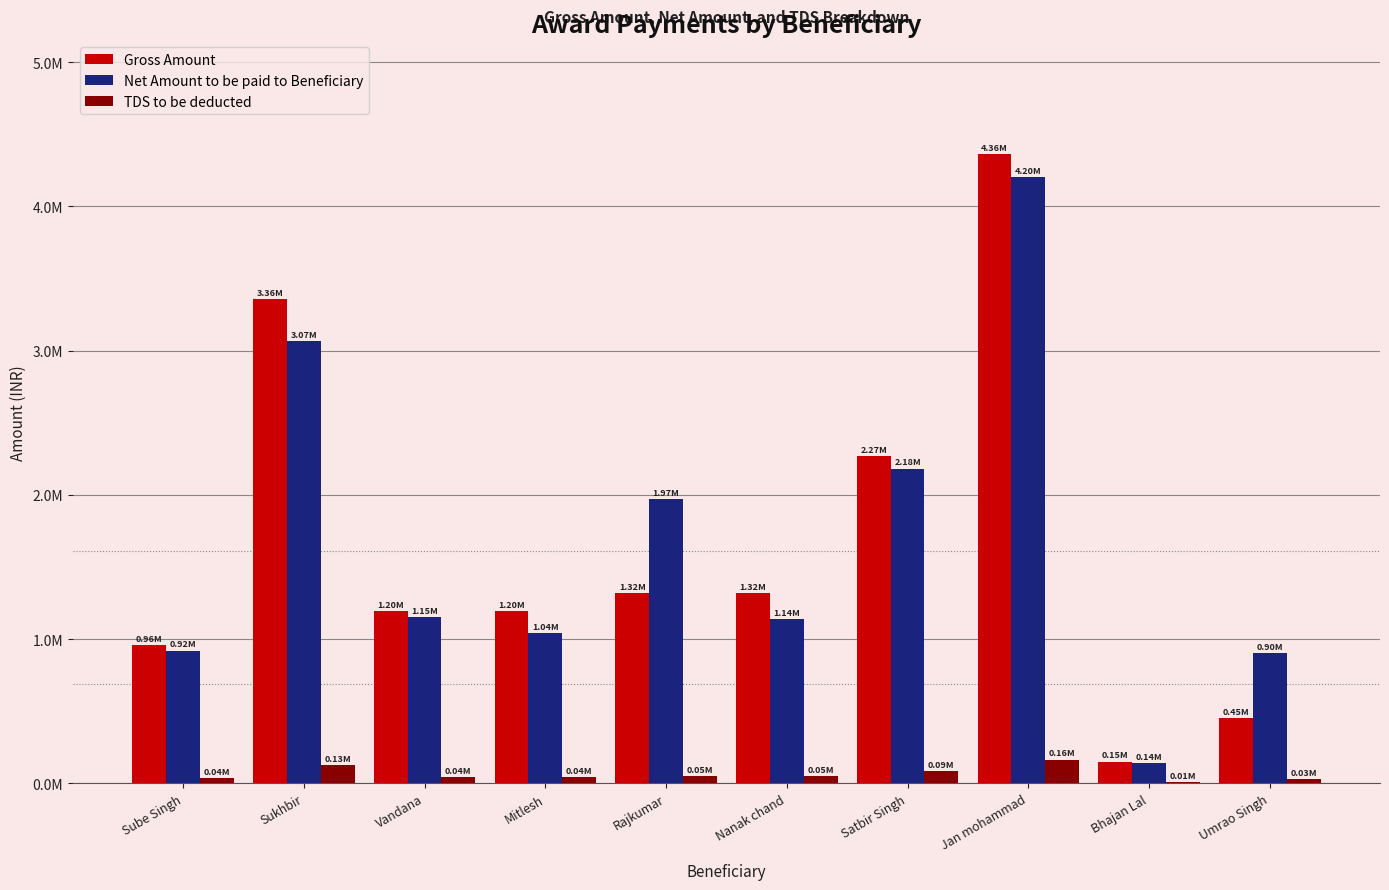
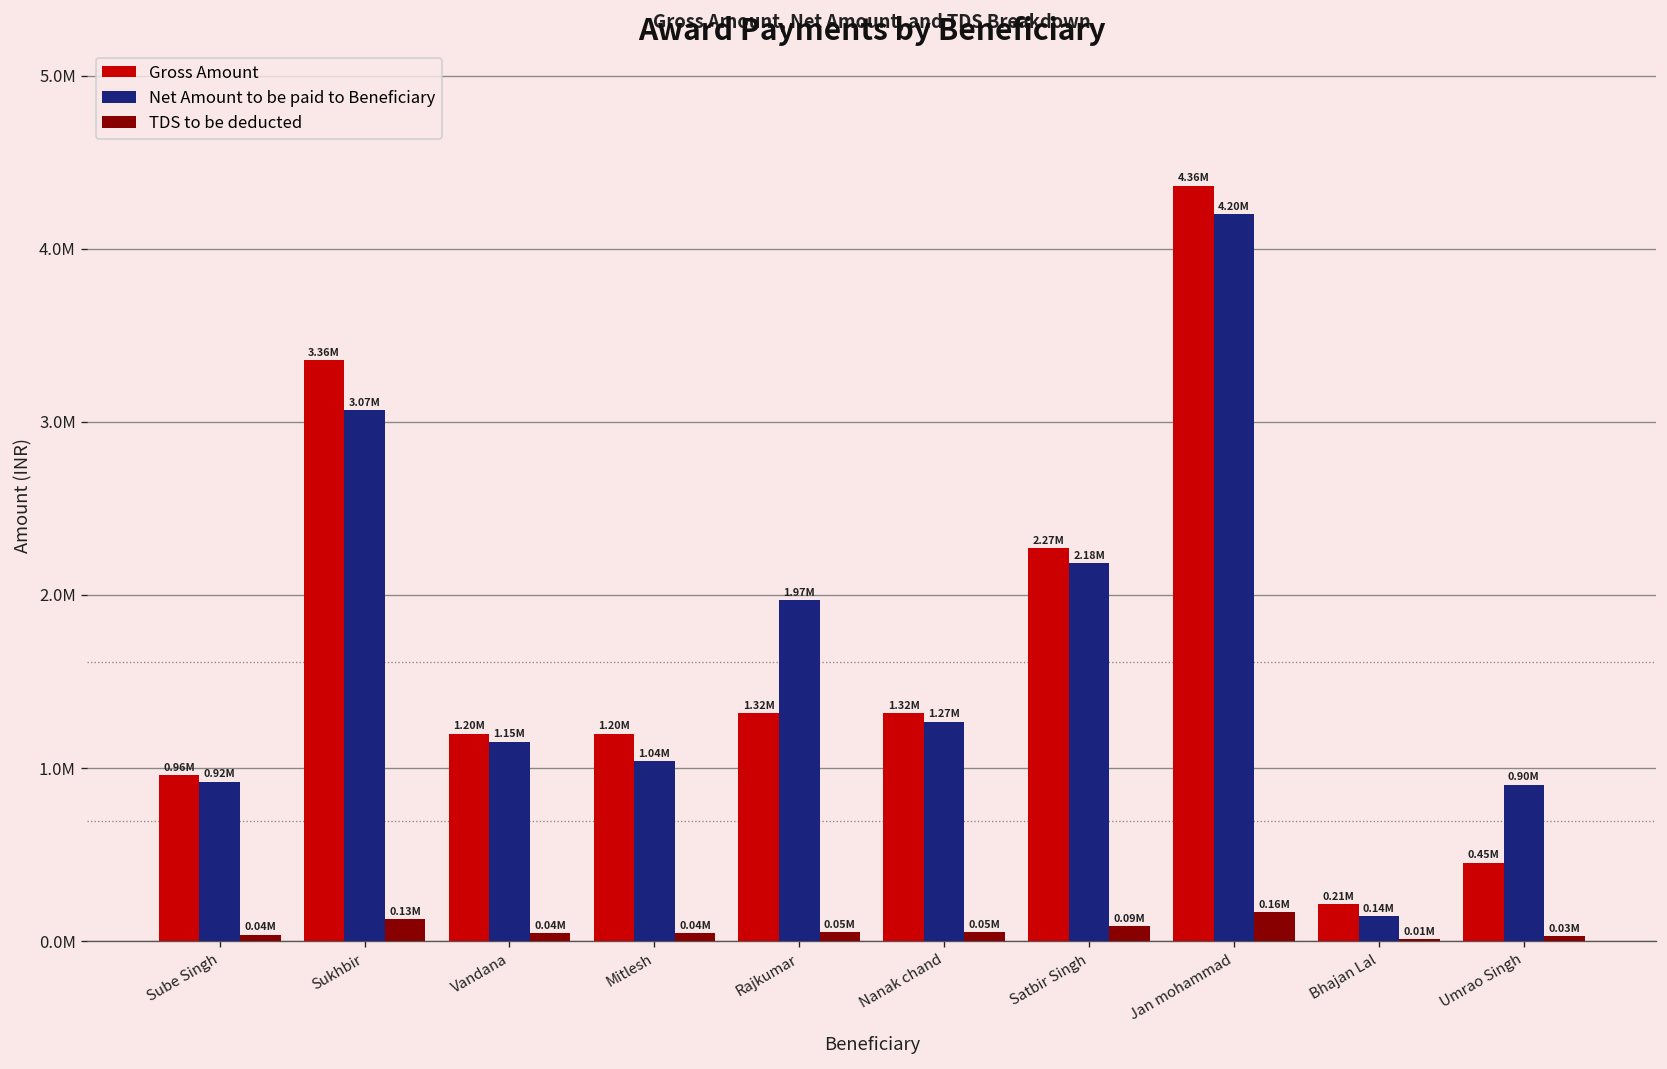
  {
    "Gross Amount": {
      "Sube Singh": "0.96M",
      "Sukhbir": "3.36M",
      "Vandana": "1.20M",
      "Mitlesh": "1.20M",
      "Rajkumar": "1.32M",
      "Nanak chand": "1.32M",
      "Satbir Singh": "2.27M",
      "Jan mohammad": "4.36M",
-     "Bhajan Lal": "0.15M",
+     "Bhajan Lal": "0.21M",
      "Umrao Singh": "0.45M"
    },
    "Net Amount to be paid to Beneficiary": {
      "Sube Singh": "0.92M",
      "Sukhbir": "3.07M",
      "Vandana": "1.15M",
      "Mitlesh": "1.04M",
      "Rajkumar": "1.97M",
-     "Nanak chand": "1.14M",
+     "Nanak chand": "1.27M",
      "Satbir Singh": "2.18M",
      "Jan mohammad": "4.20M",
      "Bhajan Lal": "0.14M",
      "Umrao Singh": "0.90M"
    },
    "TDS to be deducted": {
      "Sube Singh": "0.04M",
      "Sukhbir": "0.13M",
      "Vandana": "0.04M",
      "Mitlesh": "0.04M",
      "Rajkumar": "0.05M",
      "Nanak chand": "0.05M",
      "Satbir Singh": "0.09M",
      "Jan mohammad": "0.16M",
      "Bhajan Lal": "0.01M",
      "Umrao Singh": "0.03M"
    }
  }
